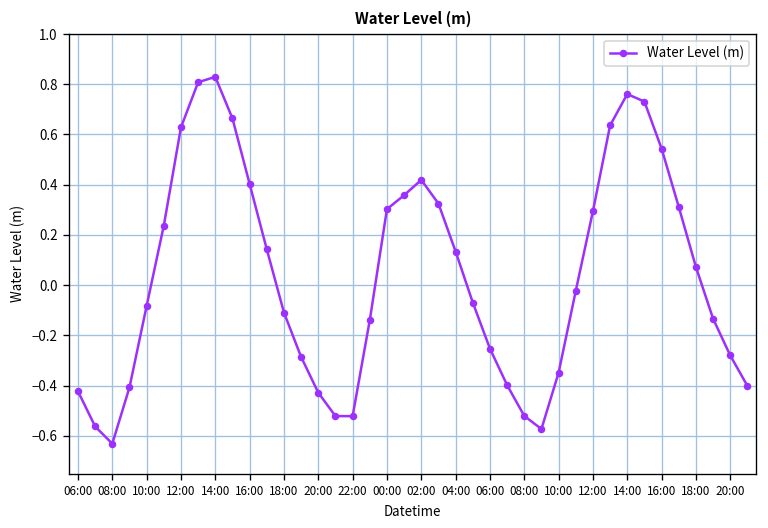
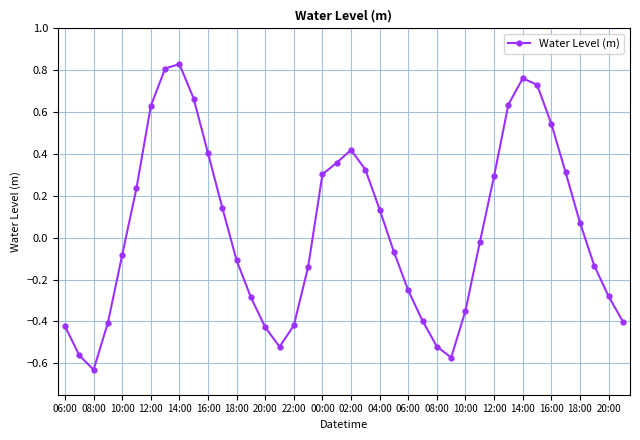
  {
-   "22:00": -0.52,
+   "22:00": -0.42,
    "00:00": 0.30,
    "02:00": 0.42,
    "04:00": 0.13
  }
